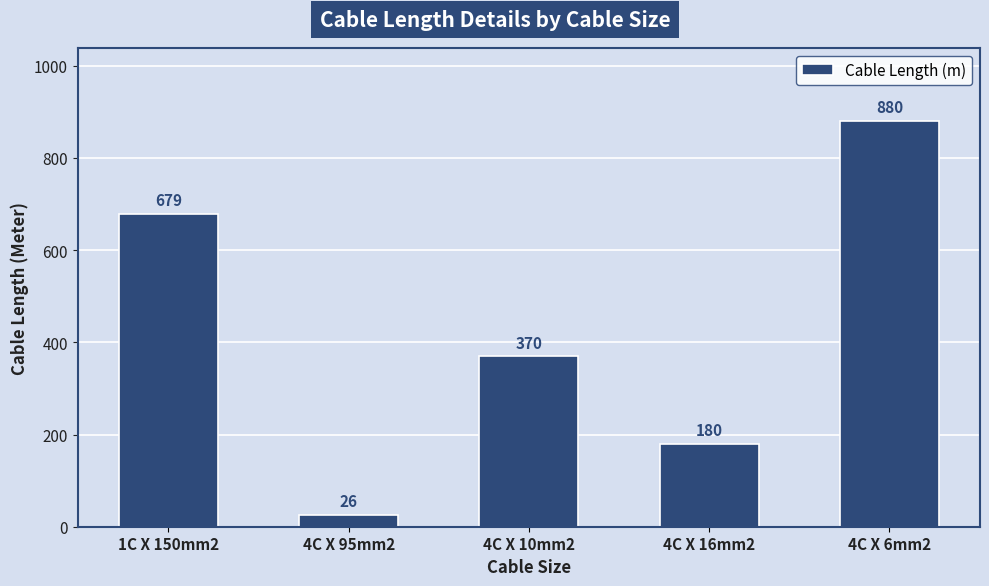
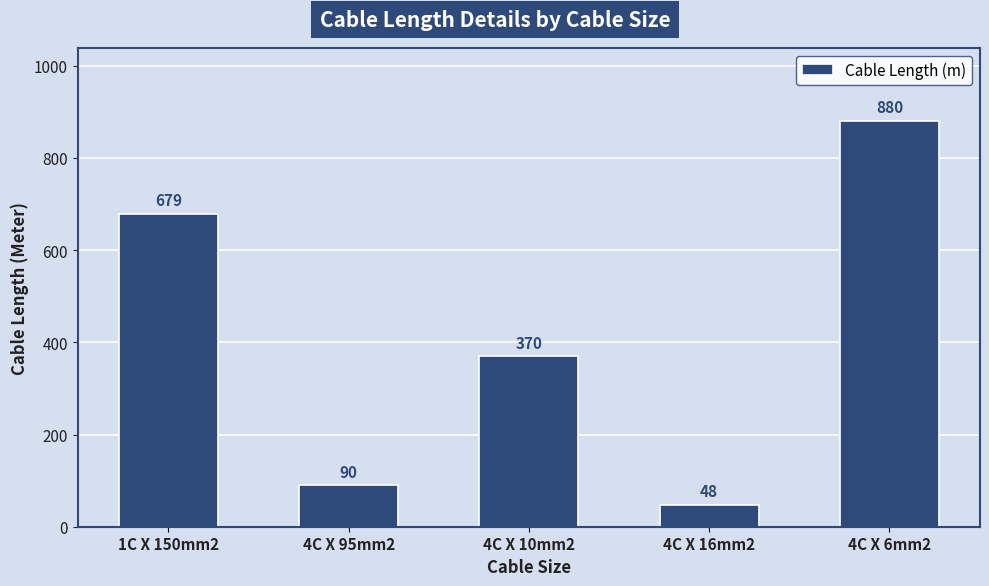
  {
    "1C X 150mm2": 679,
-   "4C X 95mm2": 26,
+   "4C X 95mm2": 90,
    "4C X 10mm2": 370,
-   "4C X 16mm2": 180,
+   "4C X 16mm2": 48,
    "4C X 6mm2": 880
  }
